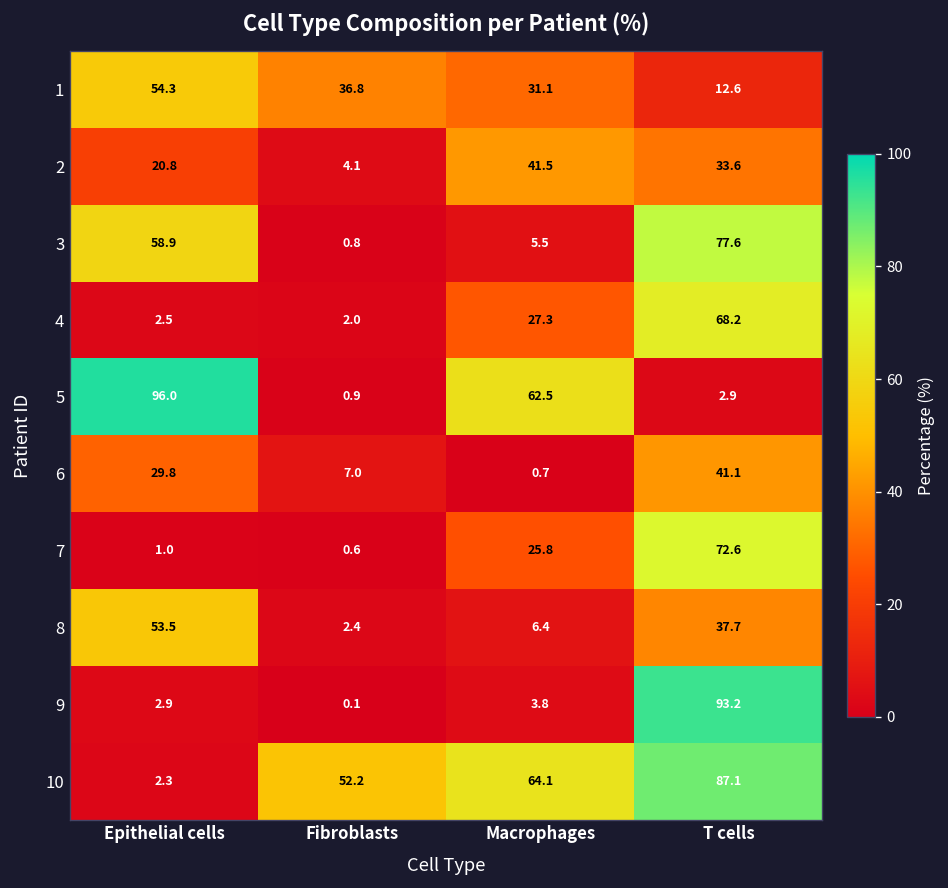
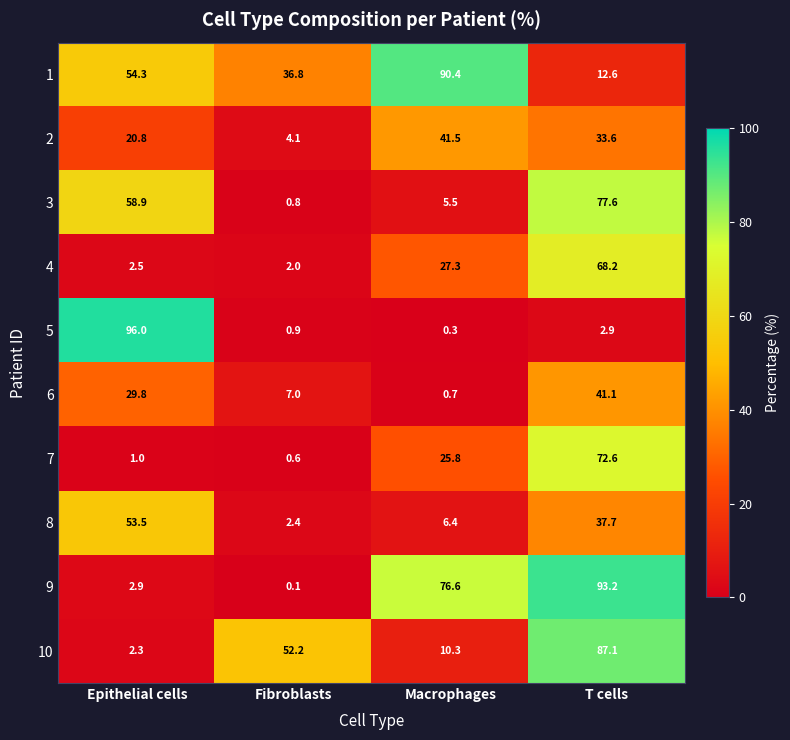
  {
    "1": {
      "Epithelial cells": 54.3,
      "Fibroblasts": 36.8,
-     "Macrophages": 31.1,
+     "Macrophages": 90.4,
      "T cells": 12.6
    },
    "2": {
      "Epithelial cells": 20.8,
      "Fibroblasts": 4.1,
      "Macrophages": 41.5,
      "T cells": 33.6
    },
    "3": {
      "Epithelial cells": 58.9,
      "Fibroblasts": 0.8,
      "Macrophages": 5.5,
      "T cells": 77.6
    },
    "4": {
      "Epithelial cells": 2.5,
      "Fibroblasts": 2.0,
      "Macrophages": 27.3,
      "T cells": 68.2
    },
    "5": {
      "Epithelial cells": 96.0,
      "Fibroblasts": 0.9,
-     "Macrophages": 62.5,
+     "Macrophages": 0.3,
      "T cells": 2.9
    },
    "6": {
      "Epithelial cells": 29.8,
      "Fibroblasts": 7.0,
      "Macrophages": 0.7,
      "T cells": 41.1
    },
    "7": {
      "Epithelial cells": 1.0,
      "Fibroblasts": 0.6,
      "Macrophages": 25.8,
      "T cells": 72.6
    },
    "8": {
      "Epithelial cells": 53.5,
      "Fibroblasts": 2.4,
      "Macrophages": 6.4,
      "T cells": 37.7
    },
    "9": {
      "Epithelial cells": 2.9,
      "Fibroblasts": 0.1,
-     "Macrophages": 3.8,
+     "Macrophages": 76.6,
      "T cells": 93.2
    },
    "10": {
      "Epithelial cells": 2.3,
      "Fibroblasts": 52.2,
-     "Macrophages": 64.1,
+     "Macrophages": 10.3,
      "T cells": 87.1
    }
  }
